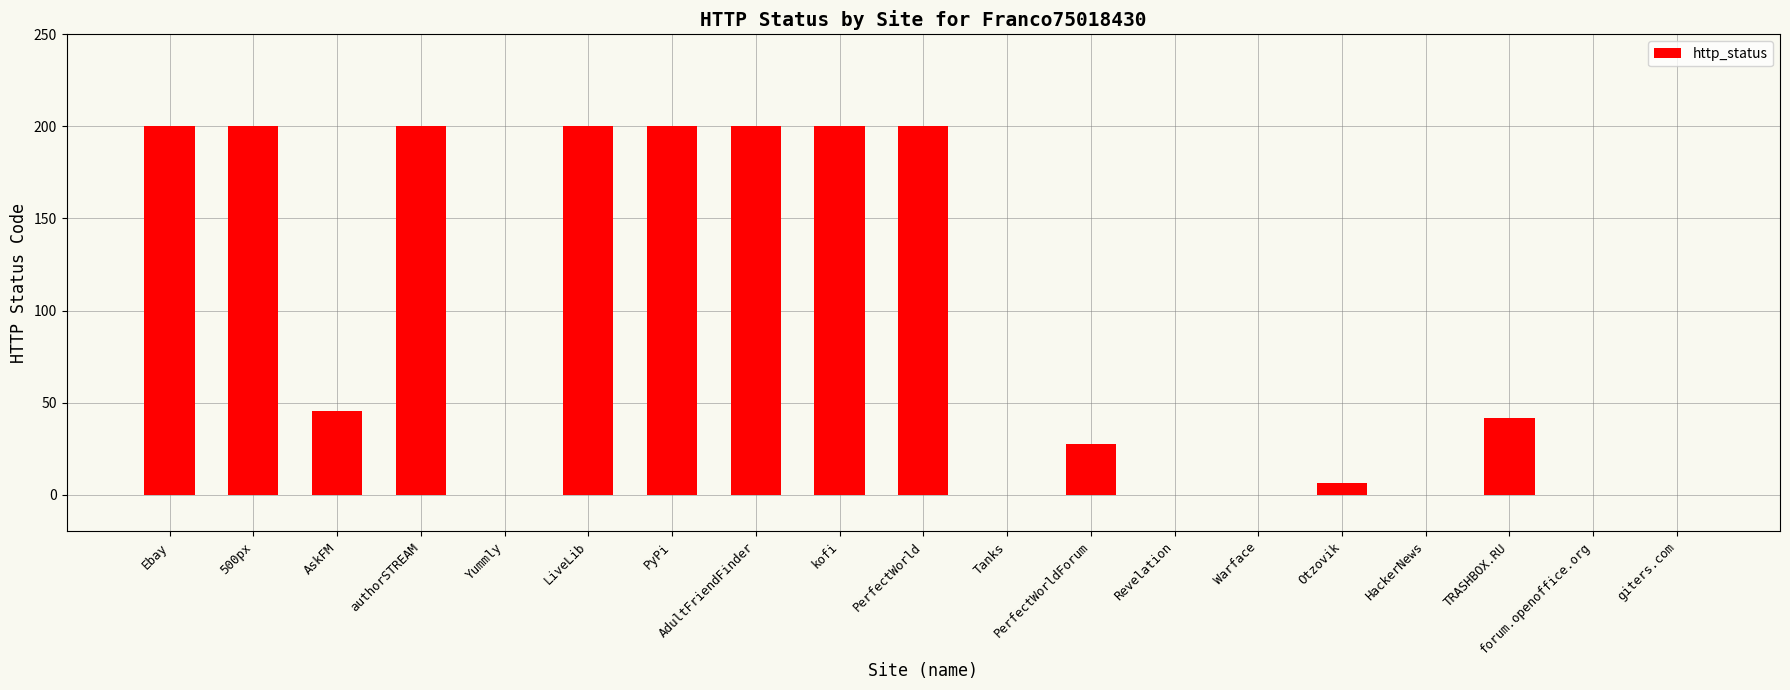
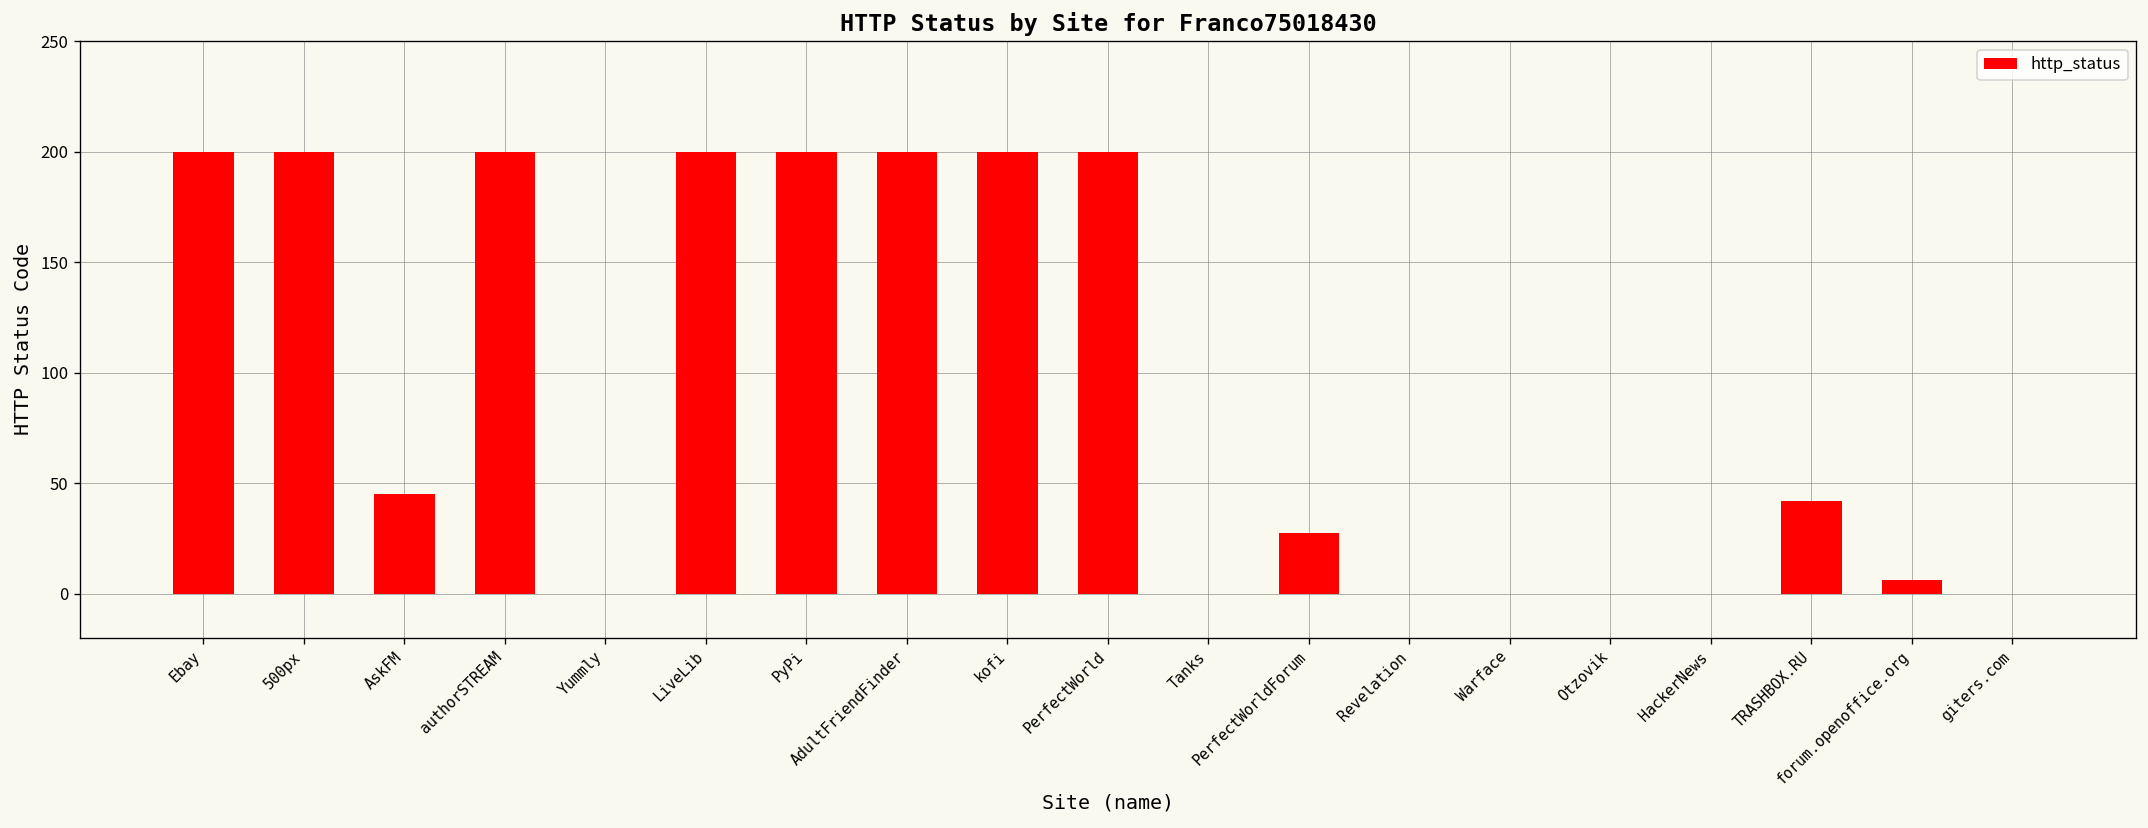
  {
    "Ebay": 200,
    "500px": 200,
    "AskFM": 45,
    "authorSTREAM": 200,
    "Yummly": 0,
    "LiveLib": 200,
    "PyPi": 200,
    "AdultFriendFinder": 200,
    "kofi": 200,
    "PerfectWorld": 200,
    "Tanks": 0,
    "PerfectWorldForum": 27,
    "Revelation": 0,
    "Warface": 0,
-   "Otzovik": 7,
+   "Otzovik": 0,
    "HackerNews": 0,
    "TRASHBOX.RU": 42,
-   "forum.openoffice.org": 0,
+   "forum.openoffice.org": 6,
    "giters.com": 0
  }
